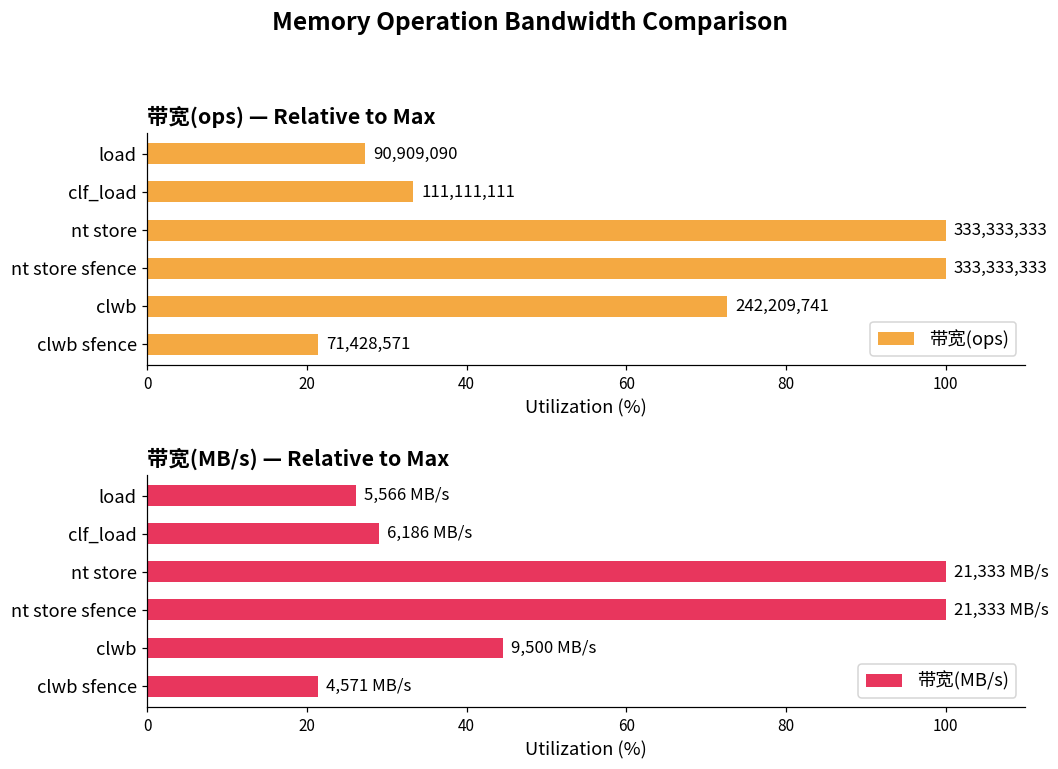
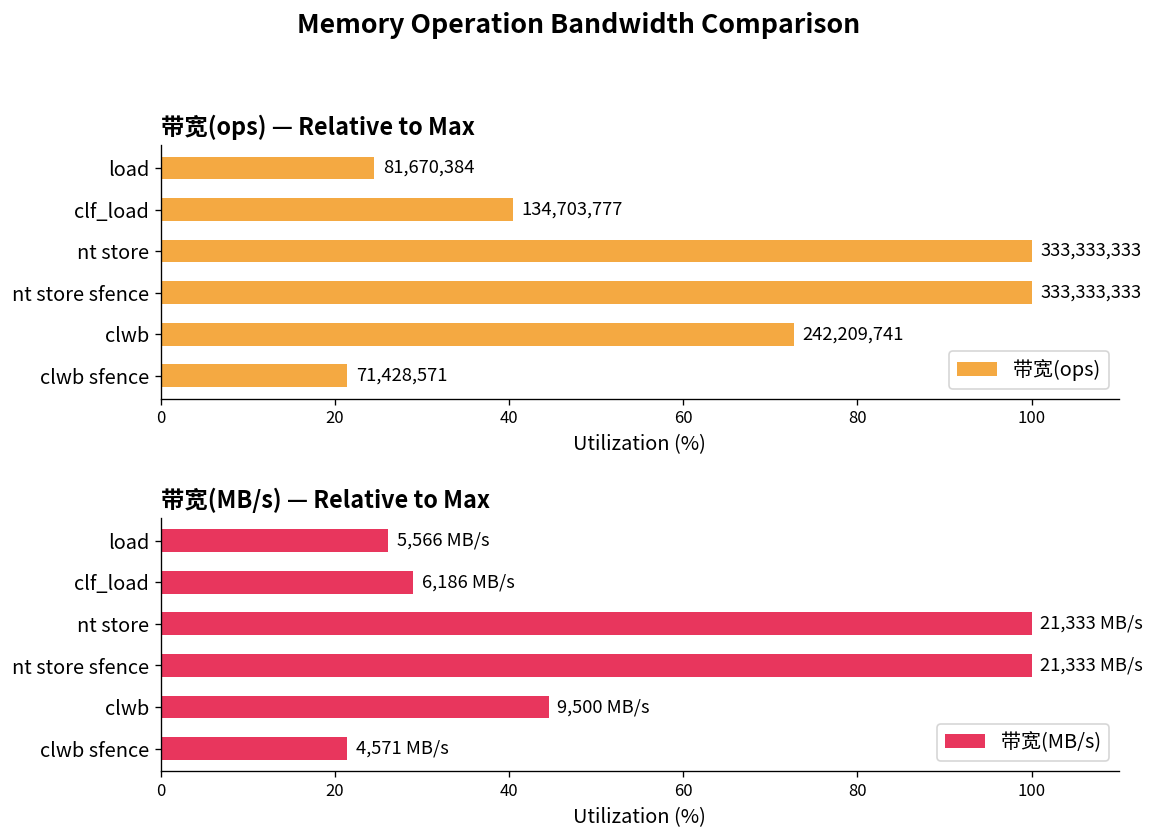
  {
    "带宽(ops) — Relative to Max": {
-     "load": "90,909,090",
-     "clf_load": "111,111,111"
+     "load": "81,670,384",
+     "clf_load": "134,703,777"
    }
  }
